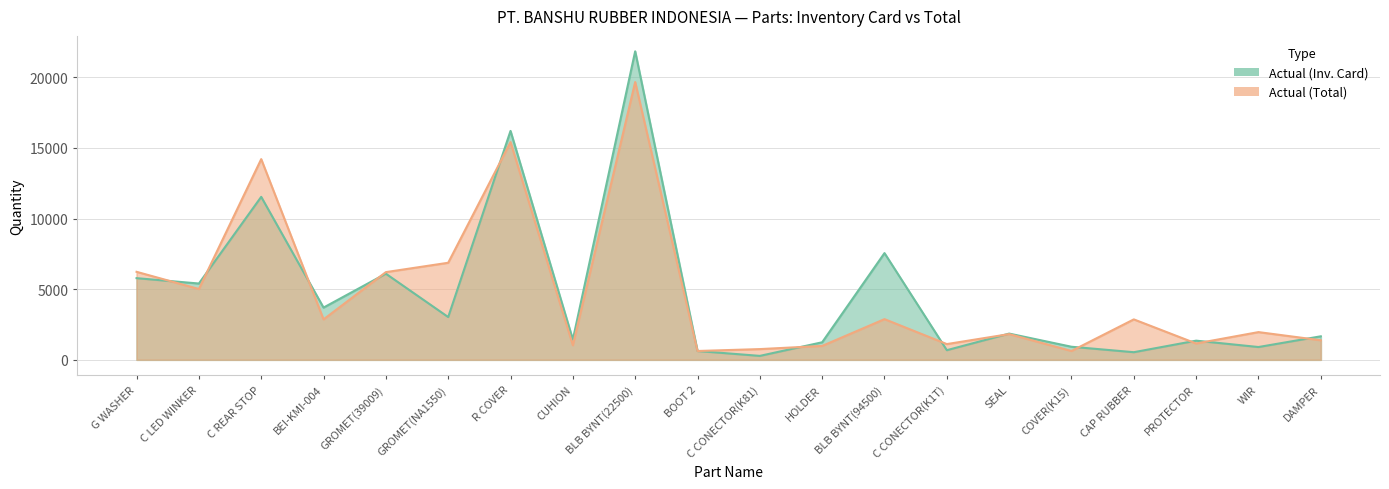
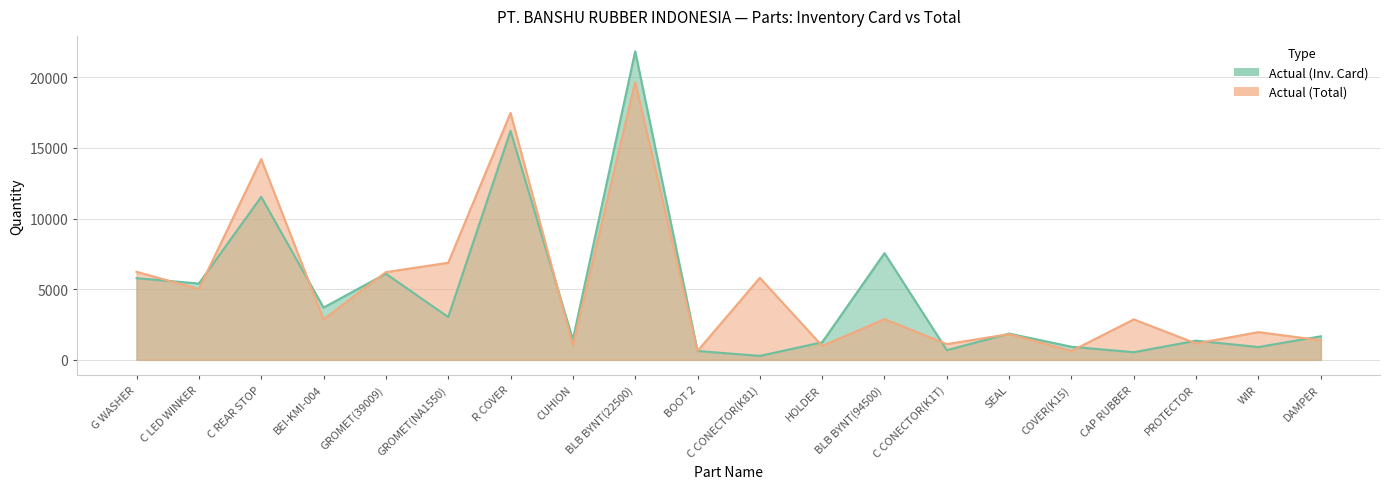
  {
    "Actual (Inv. Card)": {
      "G WASHER": 5800,
      "C LED WINKER": 5400,
      "C REAR STOP": 11500,
      "BEI-KMI-004": 3700,
      "GROMET(NA1550)": 3000,
      "R COVER": 16200,
      "CUHION": 1400,
      "BLB BYNT(22500)": 21800,
      "C CONECTOR(K81)": 300,
      "HOLDER": 1200,
      "BLB BYNT(94500)": 7600,
      "C CONECTOR(K1T)": 700,
      "COVER(K15)": 900,
      "CAP RUBBER": 500,
      "PROTECTOR": 1400,
      "WIR": 900,
      "DAMPER": 1700
    },
    "Actual (Total)": {
      "G WASHER": 6200,
      "C LED WINKER": 5000,
      "C REAR STOP": 14200,
      "BEI-KMI-004": 2900,
      "GROMET(NA1550)": 6900,
-     "R COVER": 15400,
+     "R COVER": 17500,
      "CUHION": 1000,
      "BLB BYNT(22500)": 19700,
-     "C CONECTOR(K81)": 800,
+     "C CONECTOR(K81)": 5800,
      "HOLDER": 1000,
      "BLB BYNT(94500)": 2900,
      "C CONECTOR(K1T)": 1100,
      "COVER(K15)": 600,
      "CAP RUBBER": 2900,
      "PROTECTOR": 1200,
      "WIR": 2000,
      "DAMPER": 1400
    }
  }
